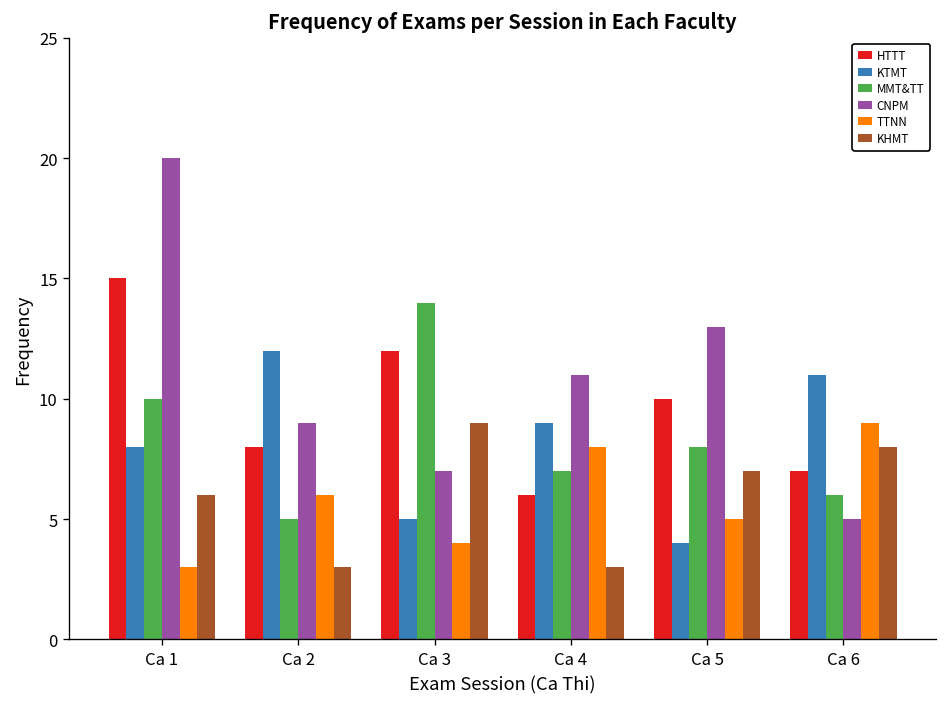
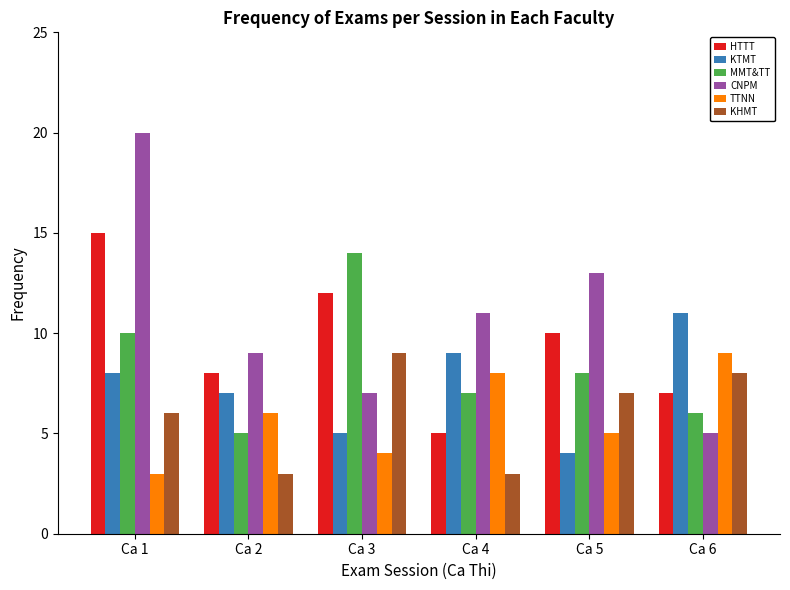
  {
    "HTTT": {
      "Ca 1": 15,
      "Ca 2": 8,
      "Ca 3": 12,
-     "Ca 4": 6,
+     "Ca 4": 5,
      "Ca 5": 10,
      "Ca 6": 7
    },
    "KTMT": {
      "Ca 1": 8,
-     "Ca 2": 12,
+     "Ca 2": 7,
      "Ca 3": 5,
      "Ca 4": 9,
      "Ca 5": 4,
      "Ca 6": 11
    },
    "MMT&TT": {
      "Ca 1": 10,
      "Ca 2": 5,
      "Ca 3": 14,
      "Ca 4": 7,
      "Ca 5": 8,
      "Ca 6": 6
    },
    "CNPM": {
      "Ca 1": 20,
      "Ca 2": 9,
      "Ca 3": 7,
      "Ca 4": 11,
      "Ca 5": 13,
      "Ca 6": 5
    },
    "TTNN": {
      "Ca 1": 3,
      "Ca 2": 6,
      "Ca 3": 4,
      "Ca 4": 8,
      "Ca 5": 5,
      "Ca 6": 9
    },
    "KHMT": {
      "Ca 1": 6,
      "Ca 2": 3,
      "Ca 3": 9,
      "Ca 4": 3,
      "Ca 5": 7,
      "Ca 6": 8
    }
  }
